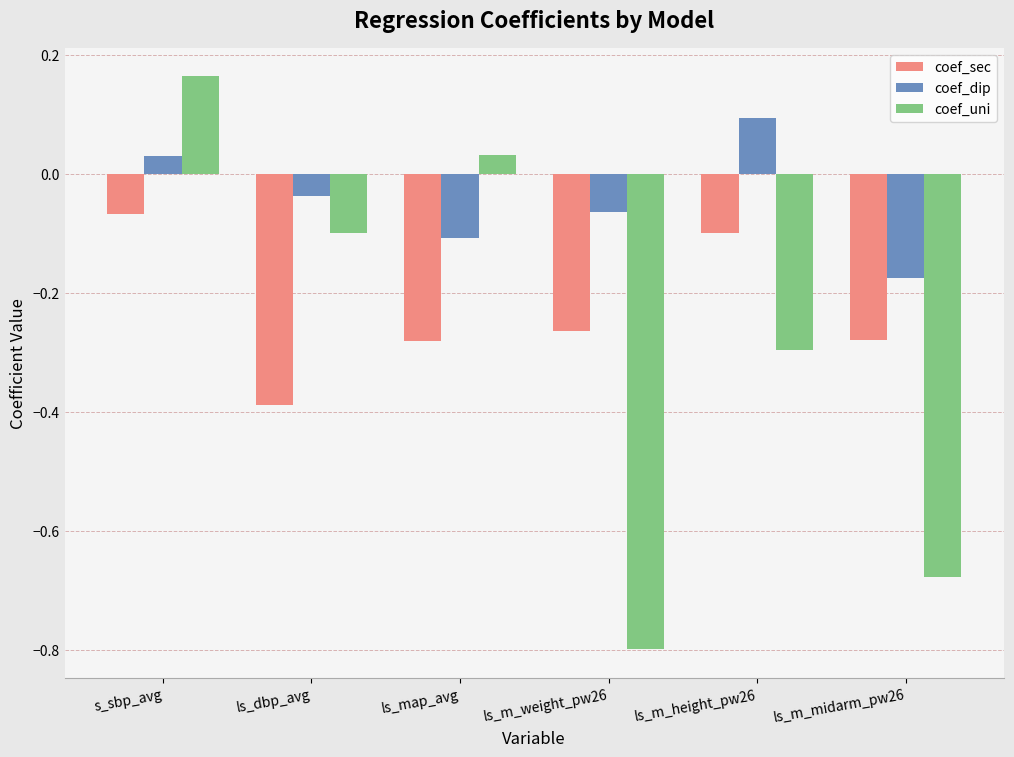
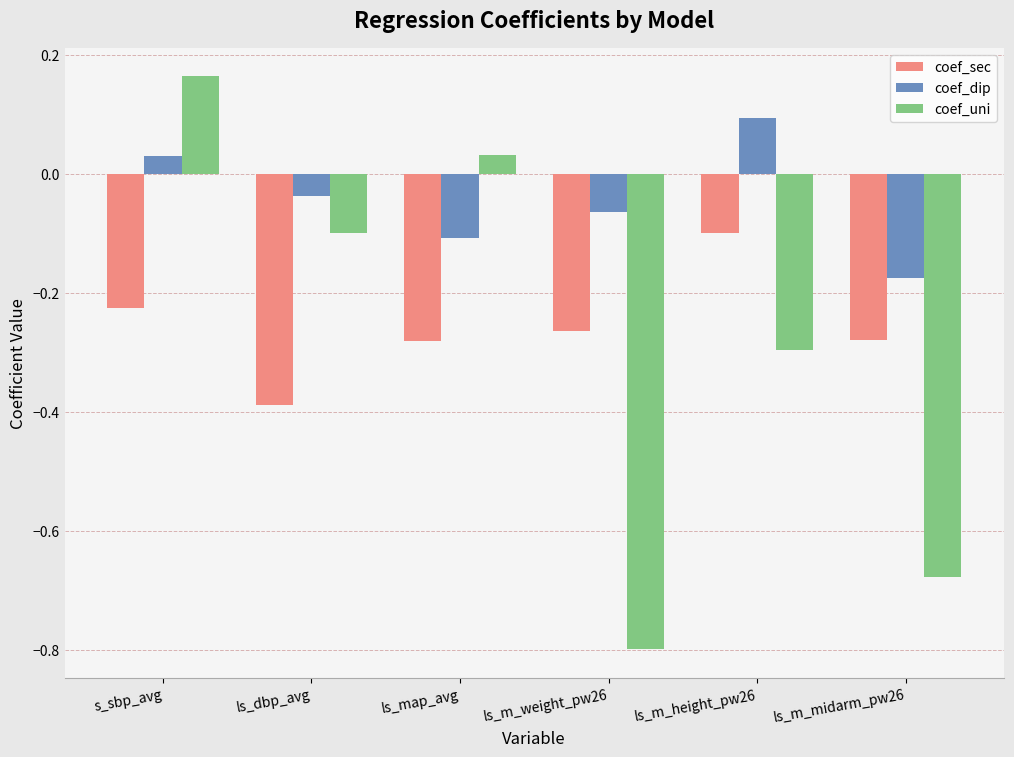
  {
    "coef_sec": {
-     "s_sbp_avg": -0.07,
+     "s_sbp_avg": -0.23,
      "ls_dbp_avg": -0.39,
      "ls_map_avg": -0.28,
      "ls_m_weight_pw26": -0.26,
      "ls_m_height_pw26": -0.10,
      "ls_m_midarm_pw26": -0.28
    },
    "coef_dip": {
      "s_sbp_avg": 0.03,
      "ls_dbp_avg": -0.04,
      "ls_map_avg": -0.11,
      "ls_m_weight_pw26": -0.06,
      "ls_m_height_pw26": 0.09,
      "ls_m_midarm_pw26": -0.18
    },
    "coef_uni": {
      "s_sbp_avg": 0.16,
      "ls_dbp_avg": -0.10,
      "ls_map_avg": 0.03,
      "ls_m_weight_pw26": -0.80,
      "ls_m_height_pw26": -0.30,
      "ls_m_midarm_pw26": -0.68
    }
  }
